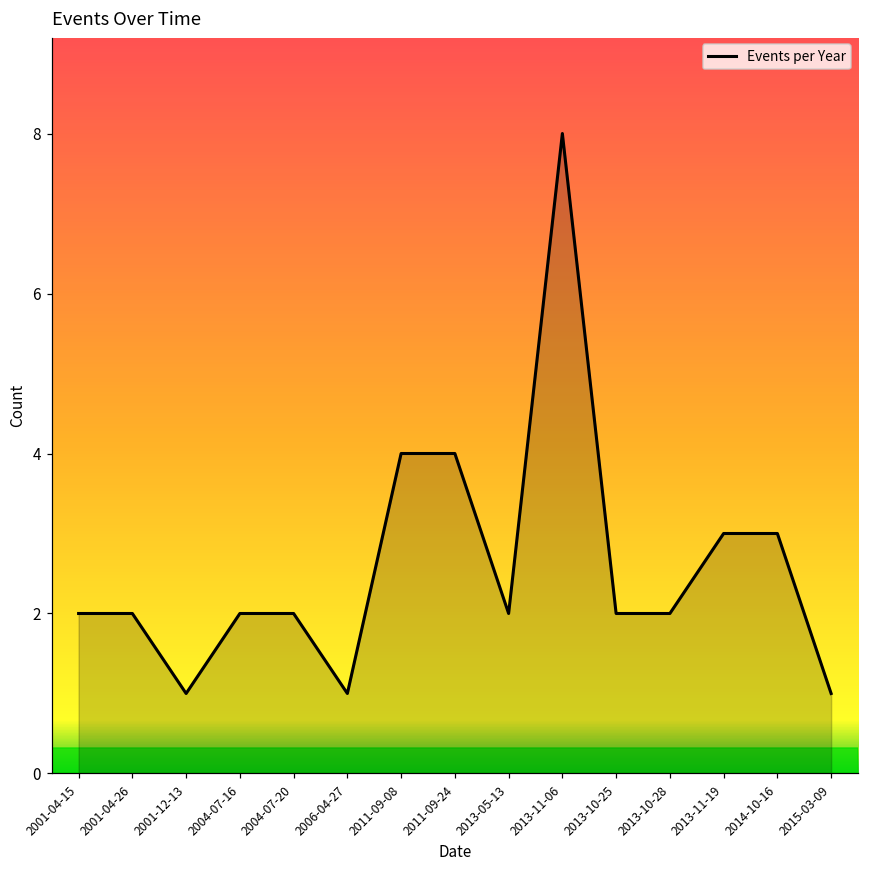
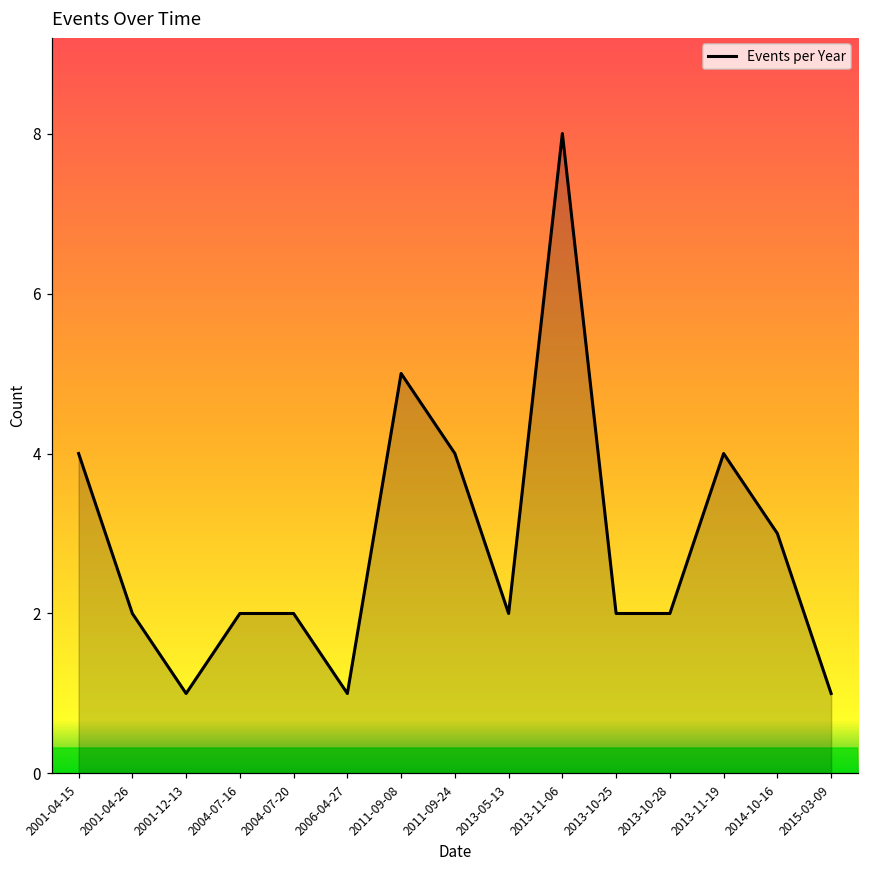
  {
-   "2001-04-15": 2,
+   "2001-04-15": 4,
    "2001-04-26": 2,
    "2001-12-13": 1,
    "2004-07-16": 2,
    "2004-07-20": 2,
    "2006-04-27": 1,
-   "2011-09-08": 4,
+   "2011-09-08": 5,
    "2011-09-24": 4,
    "2013-05-13": 2,
    "2013-11-06": 8,
    "2013-10-25": 2,
    "2013-10-28": 2,
-   "2013-11-19": 3,
+   "2013-11-19": 4,
    "2014-10-16": 3,
    "2015-03-09": 1
  }
